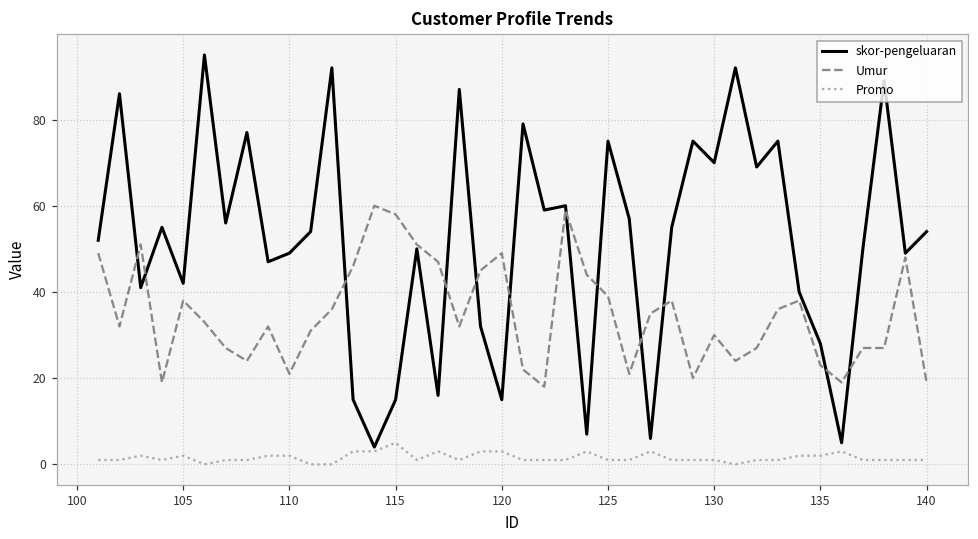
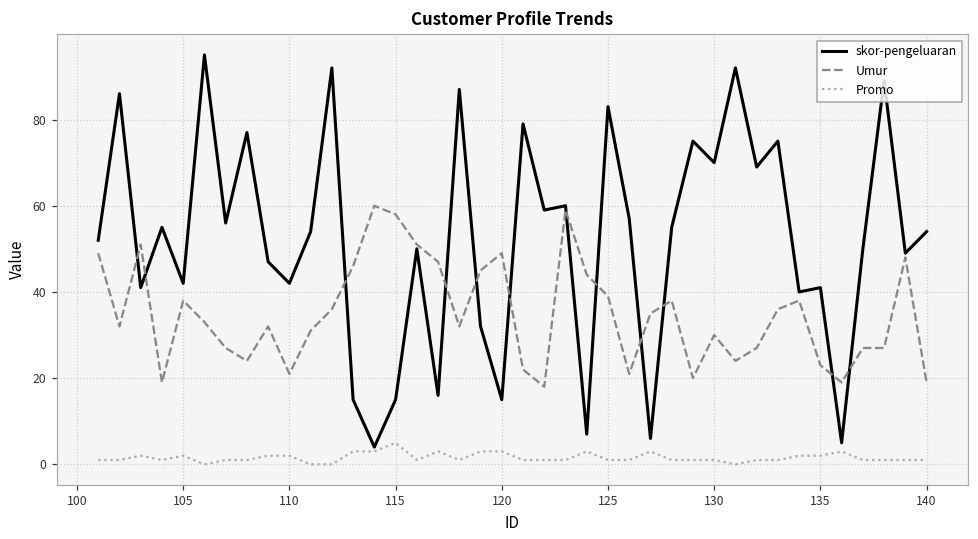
  {
    "skor-pengeluaran": {
      "105": 42,
-     "110": 49,
+     "110": 42,
      "115": 15,
      "120": 15,
-     "125": 75,
+     "125": 83,
      "130": 70,
-     "135": 28,
+     "135": 41,
      "140": 54
    }
  }
